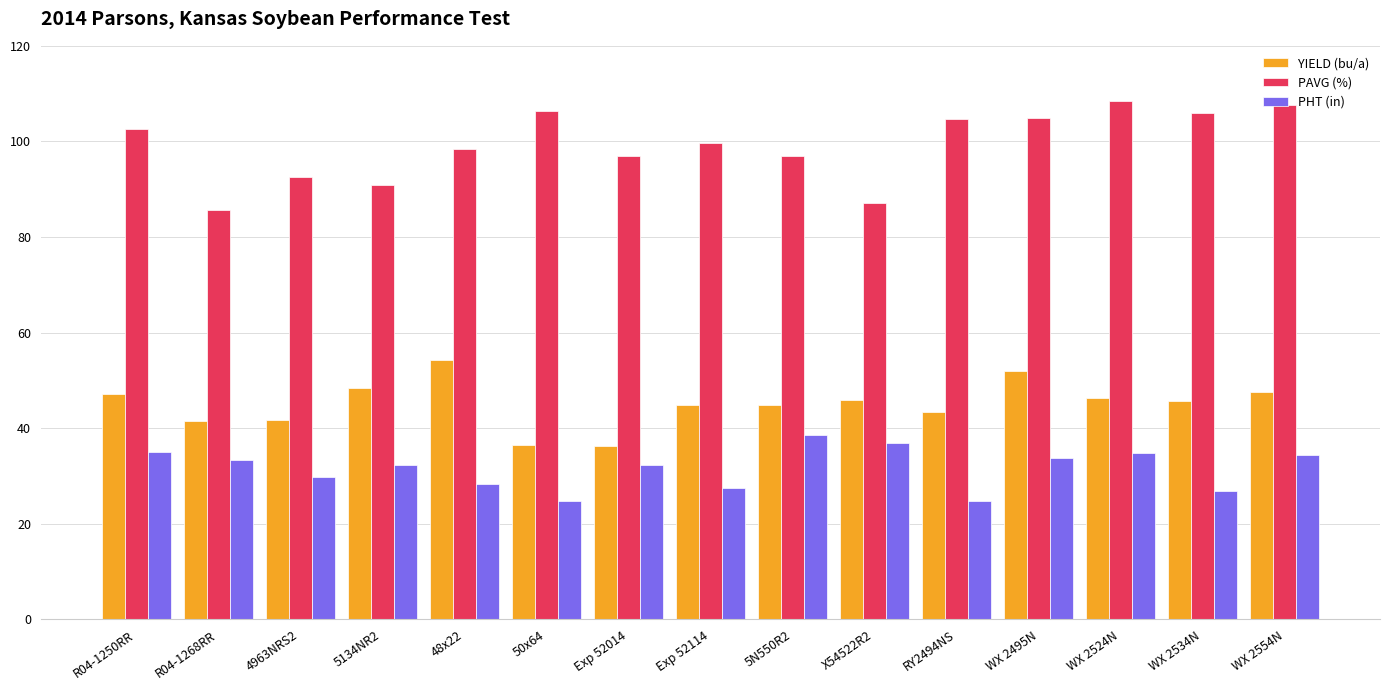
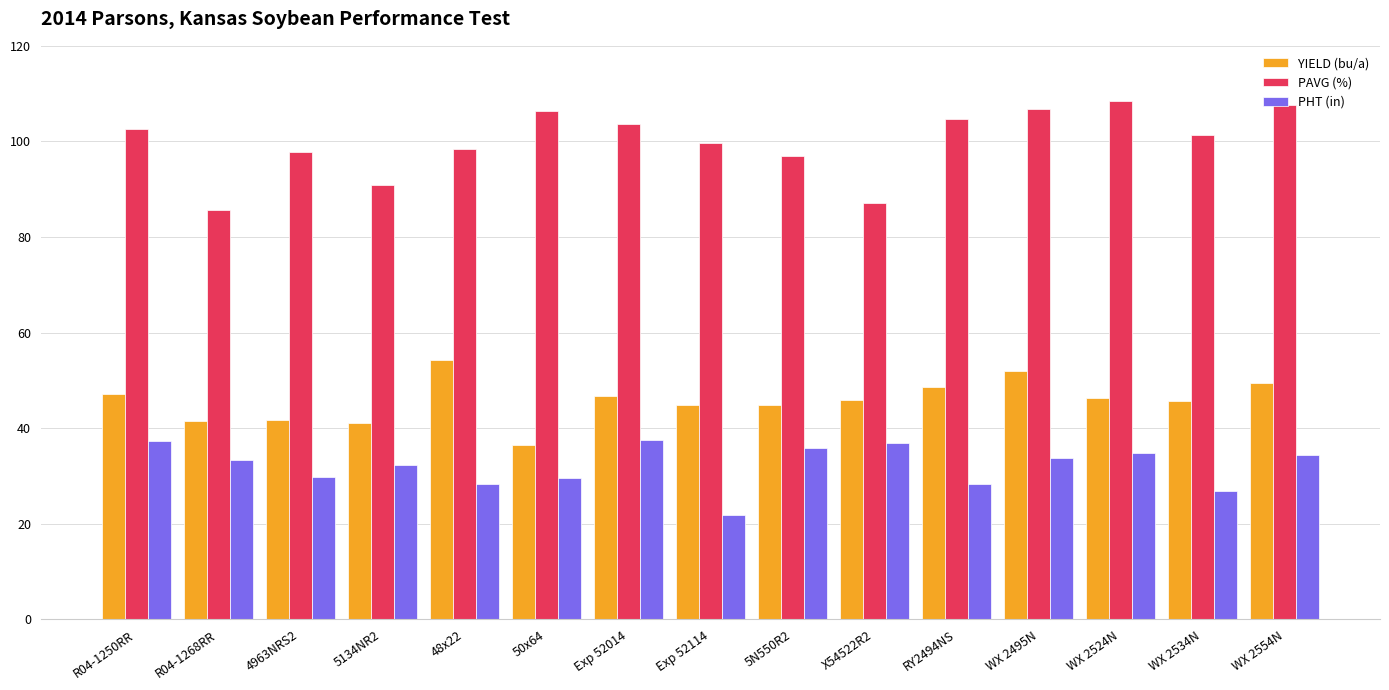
  {
    "YIELD (bu/a)": {
      "R04-1250RR": 47,
      "R04-1268RR": 42,
      "4963NRS2": 42,
-     "5134NR2": 48,
+     "5134NR2": 41,
      "48x22": 54,
      "50x64": 37,
-     "Exp 52014": 36,
+     "Exp 52014": 47,
      "Exp 52114": 45,
      "5N550R2": 45,
      "X54522R2": 46,
-     "RY2494NS": 43,
+     "RY2494NS": 49,
      "WX 2495N": 52,
      "WX 2524N": 46,
      "WX 2534N": 46,
-     "WX 2554N": 48
+     "WX 2554N": 50
    },
    "PAVG (%)": {
      "R04-1250RR": 103,
      "R04-1268RR": 86,
-     "4963NRS2": 93,
+     "4963NRS2": 98,
      "5134NR2": 91,
      "48x22": 98,
      "50x64": 106,
-     "Exp 52014": 97,
+     "Exp 52014": 104,
      "Exp 52114": 100,
      "5N550R2": 97,
      "X54522R2": 87,
      "RY2494NS": 105,
-     "WX 2495N": 105,
+     "WX 2495N": 107,
      "WX 2524N": 109,
-     "WX 2534N": 106,
+     "WX 2534N": 101,
      "WX 2554N": 108
    },
    "PHT (in)": {
-     "R04-1250RR": 35,
+     "R04-1250RR": 37,
      "R04-1268RR": 33,
      "4963NRS2": 30,
      "5134NR2": 32,
      "48x22": 28,
-     "50x64": 25,
-     "Exp 52014": 32,
-     "Exp 52114": 28,
-     "5N550R2": 39,
+     "50x64": 30,
+     "Exp 52014": 38,
+     "Exp 52114": 22,
+     "5N550R2": 36,
      "X54522R2": 37,
-     "RY2494NS": 25,
+     "RY2494NS": 28,
      "WX 2495N": 34,
      "WX 2524N": 35,
      "WX 2534N": 27,
      "WX 2554N": 35
    }
  }
